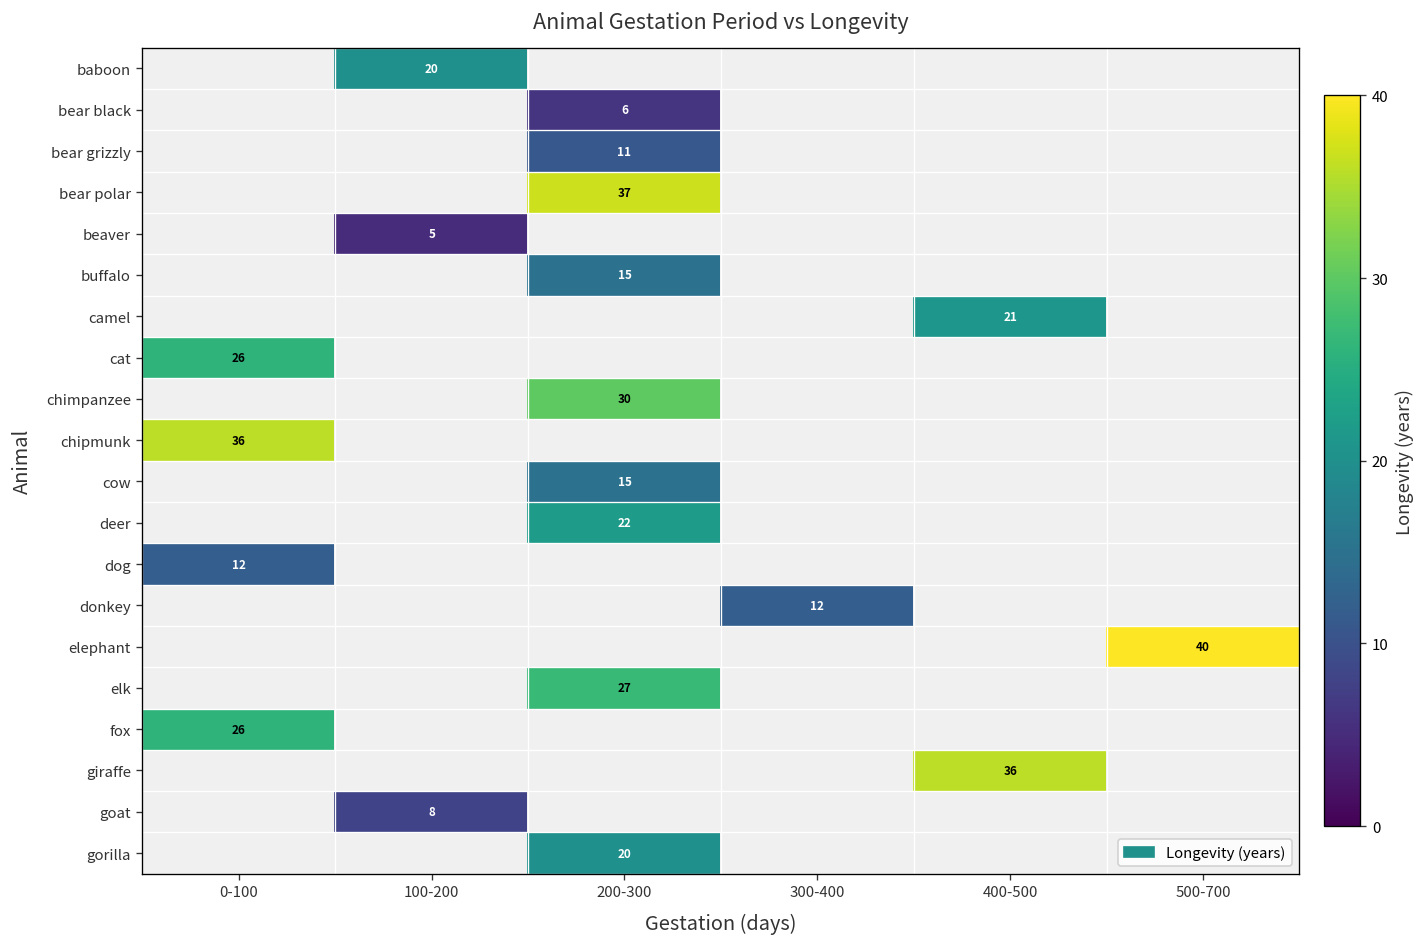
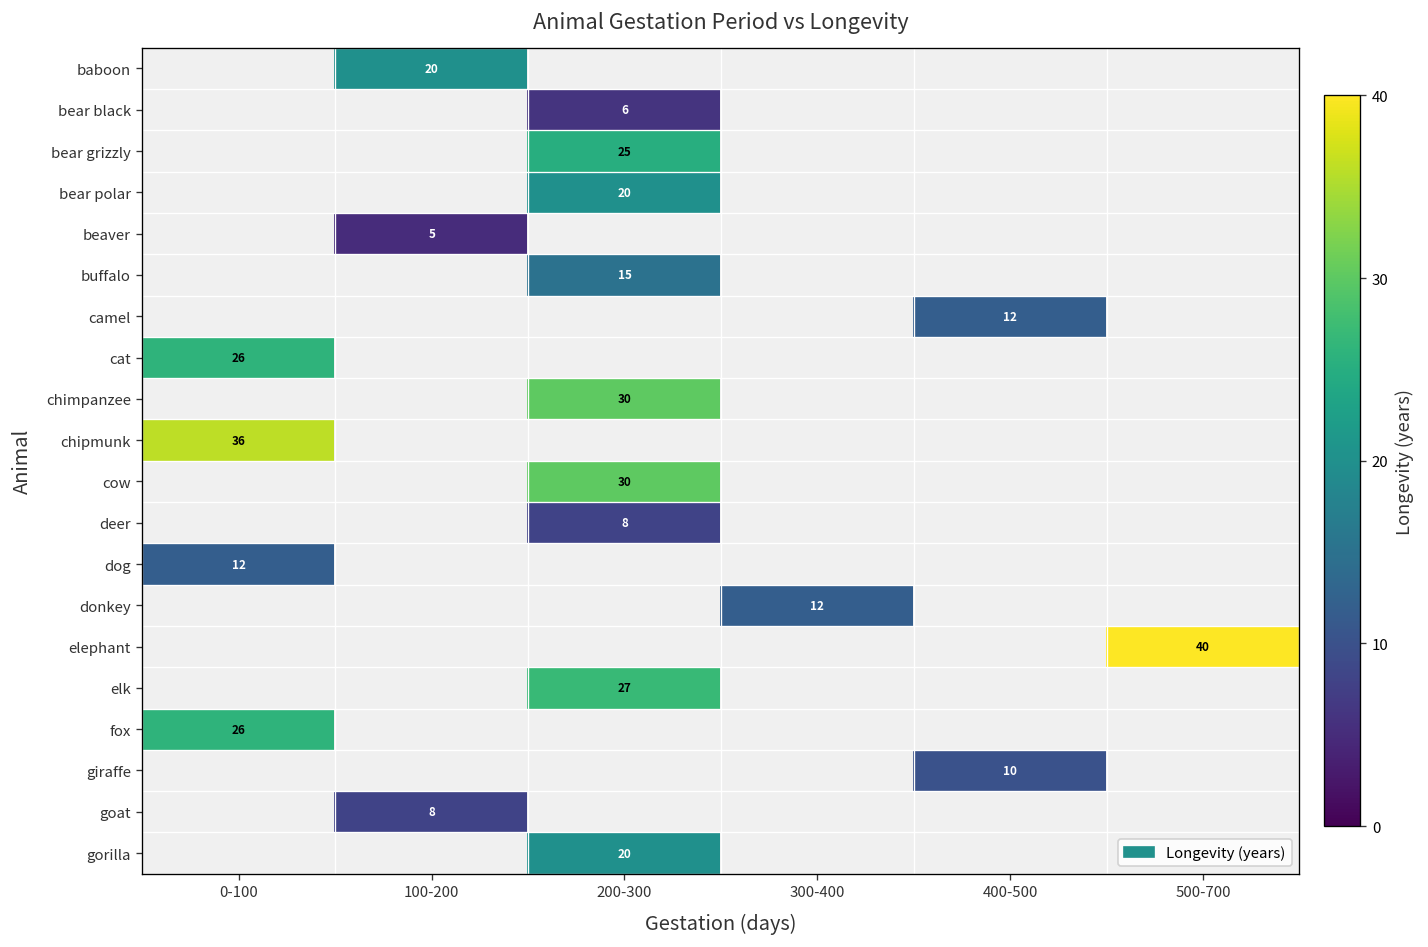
  {
    "baboon": {
      "100-200": 20
    },
    "bear black": {
      "200-300": 6
    },
    "bear grizzly": {
-     "200-300": 11
+     "200-300": 25
    },
    "bear polar": {
-     "200-300": 37
+     "200-300": 20
    },
    "beaver": {
      "100-200": 5
    },
    "buffalo": {
      "200-300": 15
    },
    "camel": {
-     "400-500": 21
+     "400-500": 12
    },
    "cat": {
      "0-100": 26
    },
    "chimpanzee": {
      "200-300": 30
    },
    "chipmunk": {
      "0-100": 36
    },
    "cow": {
-     "200-300": 15
+     "200-300": 30
    },
    "deer": {
-     "200-300": 22
+     "200-300": 8
    },
    "dog": {
      "0-100": 12
    },
    "donkey": {
      "300-400": 12
    },
    "elephant": {
      "500-700": 40
    },
    "elk": {
      "200-300": 27
    },
    "fox": {
      "0-100": 26
    },
    "giraffe": {
-     "400-500": 36
+     "400-500": 10
    },
    "goat": {
      "100-200": 8
    },
    "gorilla": {
      "200-300": 20
    }
  }
